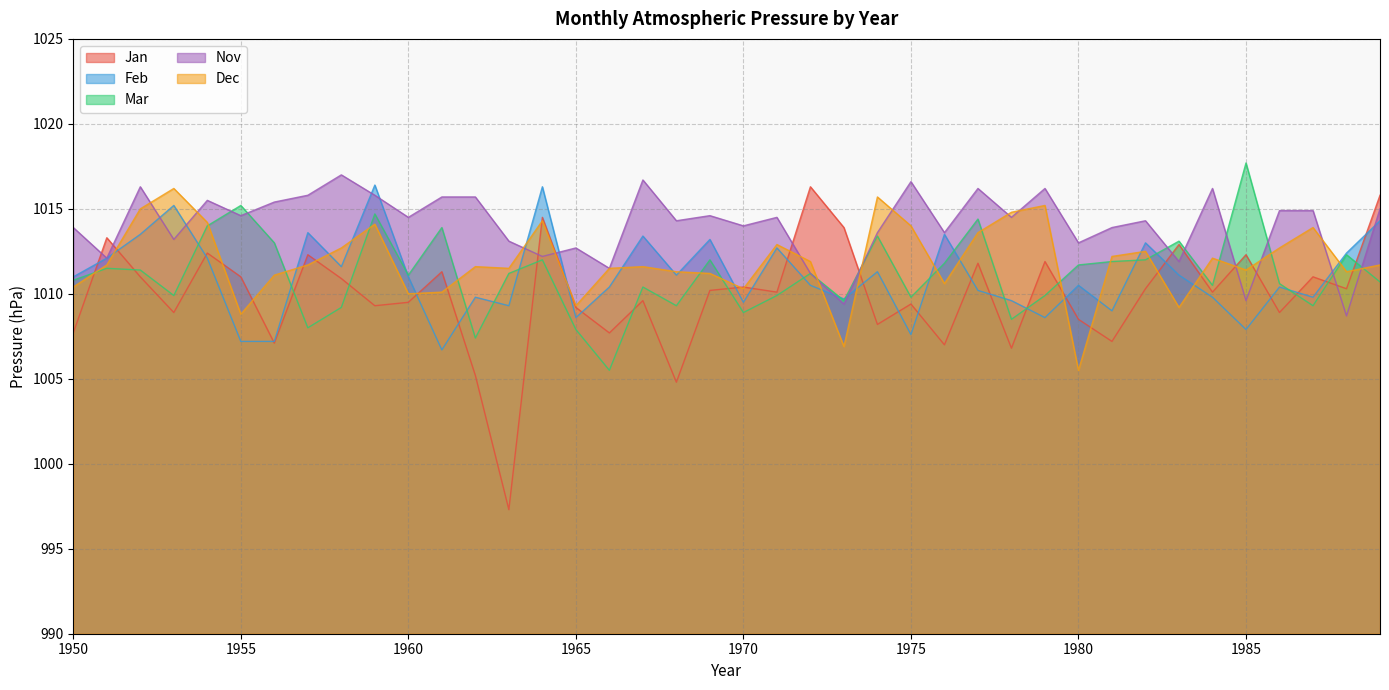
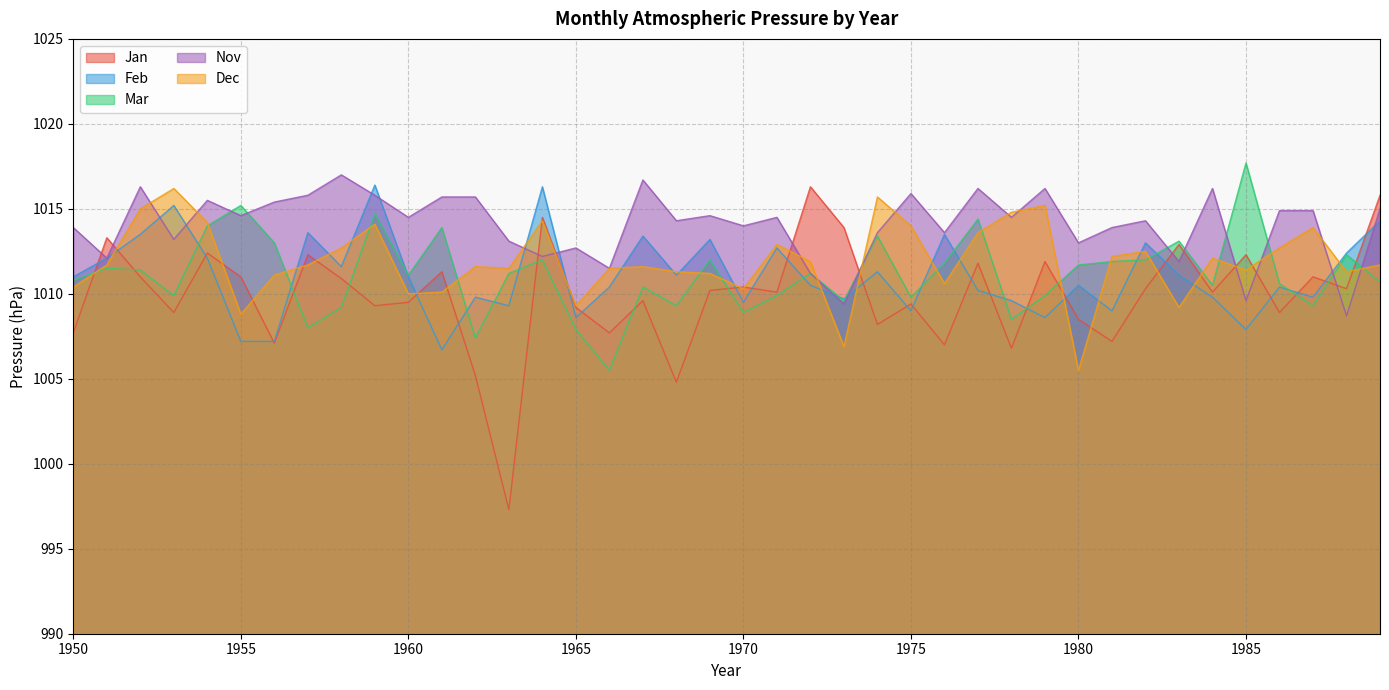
  {
    "Jan": {
      "1950": 1007.7,
      "1955": 1011.0,
      "1960": 1009.5,
      "1975": 1009.4,
      "1980": 1008.5,
      "1985": 1012.3
    },
    "Feb": {
      "1950": 1011.0,
      "1955": 1007.2,
      "1965": 1008.6,
      "1970": 1009.5,
-     "1975": 1007.6,
+     "1975": 1009.0,
      "1980": 1010.5,
      "1985": 1007.9
    },
    "Mar": {
      "1950": 1010.8,
      "1955": 1015.2,
      "1965": 1007.9,
      "1970": 1008.9,
      "1975": 1009.8,
      "1980": 1011.7,
      "1985": 1017.7
    },
    "Nov": {
      "1950": 1013.9,
      "1955": 1014.6,
      "1960": 1014.5,
      "1965": 1012.7,
      "1970": 1014.0,
-     "1975": 1016.6,
+     "1975": 1015.9,
      "1980": 1013.0,
      "1985": 1009.6
    },
    "Dec": {
      "1950": 1010.4,
      "1955": 1008.8,
      "1960": 1010.0,
      "1975": 1014.0,
      "1980": 1005.5,
      "1985": 1011.4
    }
  }
